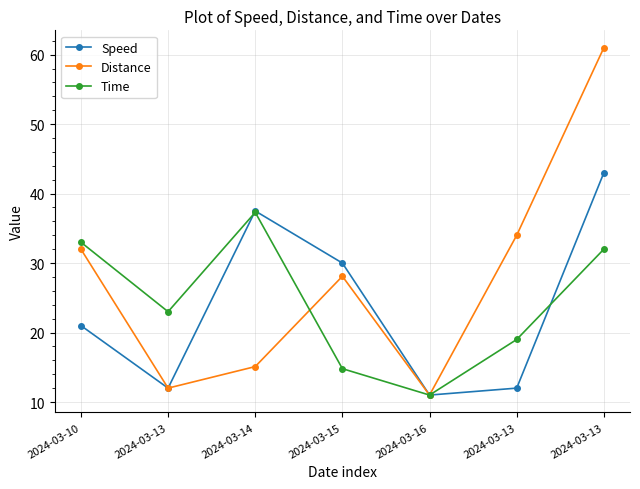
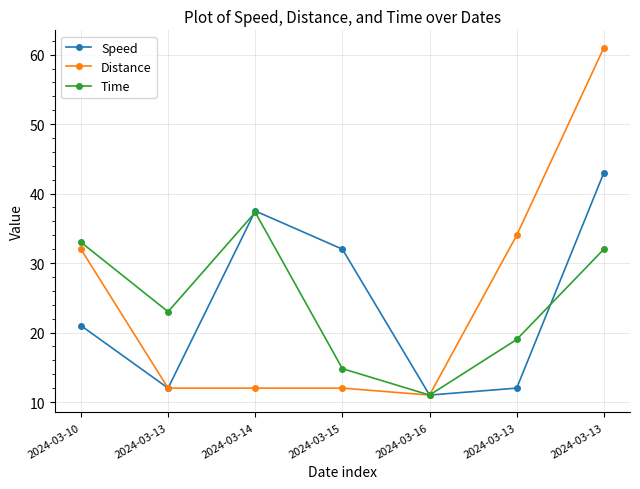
  {
    "Speed": {
      "2024-03-10": 21,
-     "2024-03-15": 30
+     "2024-03-15": 32
    },
    "Distance": {
      "2024-03-10": 32,
-     "2024-03-14": 15,
-     "2024-03-15": 28
+     "2024-03-14": 12,
+     "2024-03-15": 12
    },
    "Time": {
      "2024-03-10": 33,
      "2024-03-15": 15
    }
  }
